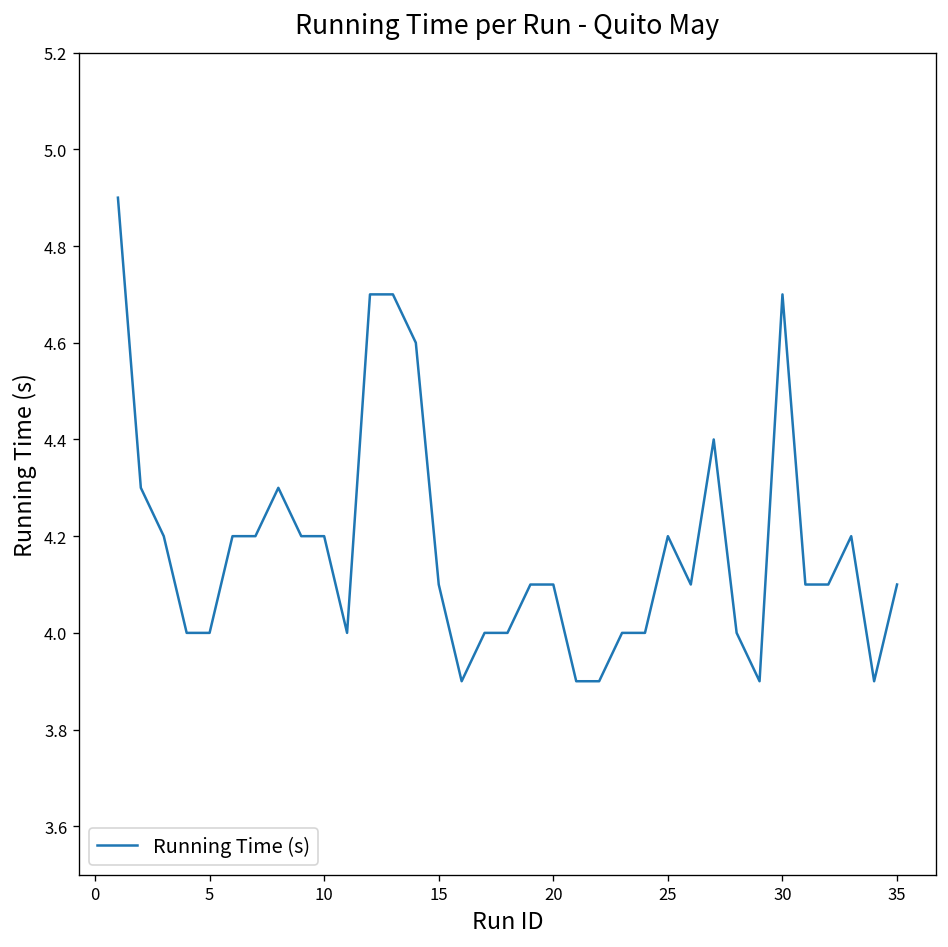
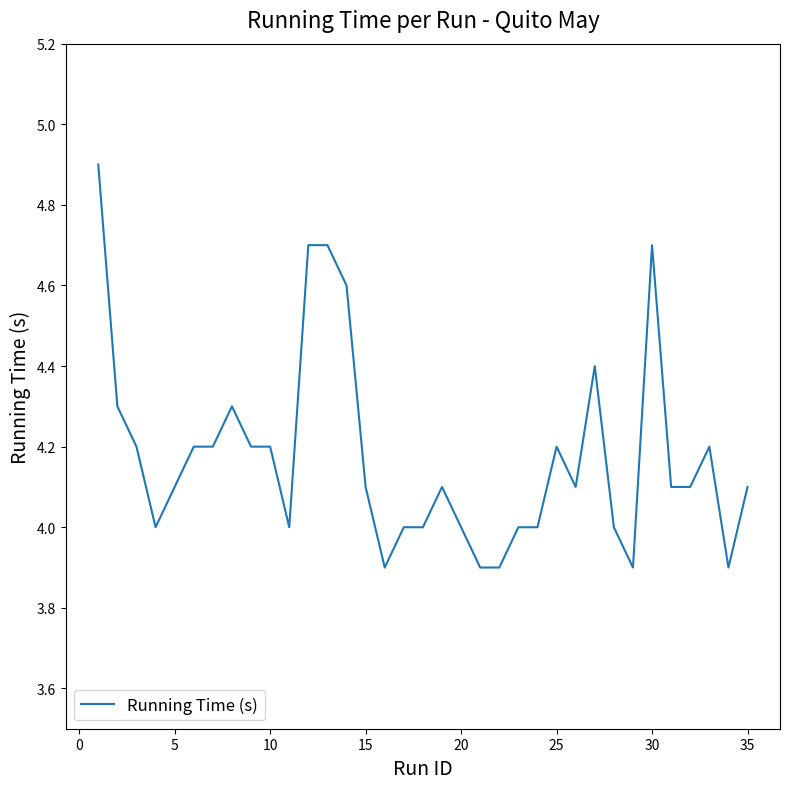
  {
-   "5": 4.0,
+   "5": 4.1,
    "10": 4.2,
    "15": 4.1,
-   "20": 4.1,
+   "20": 4.0,
    "25": 4.2,
    "30": 4.7,
    "35": 4.1
  }
